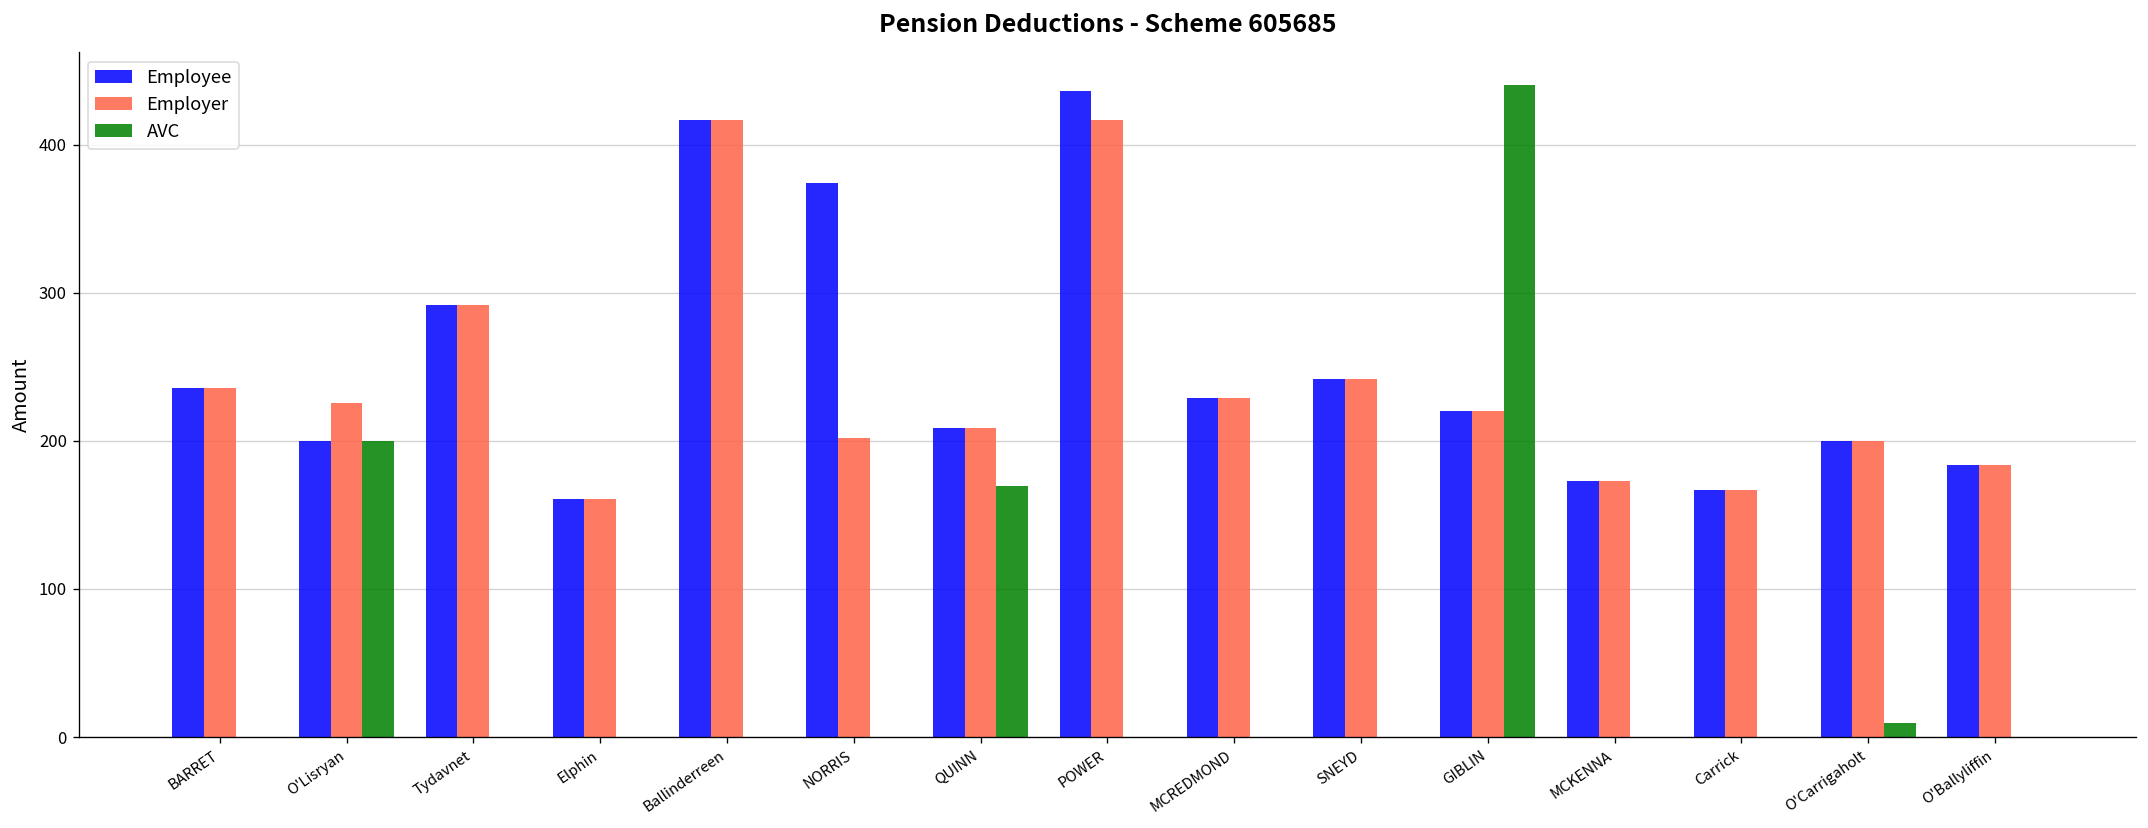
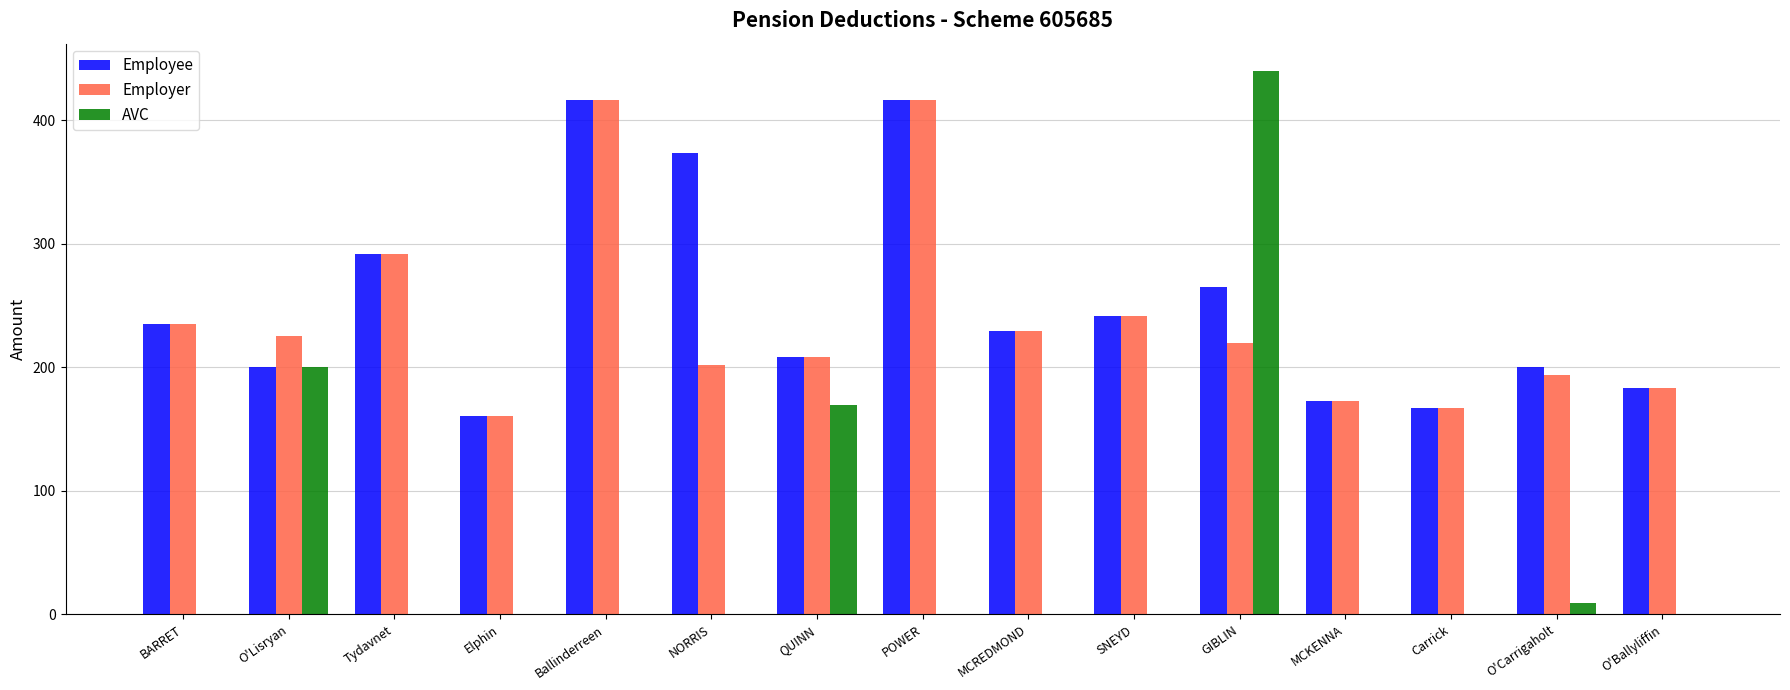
  {
    "Employee": {
      "BARRET": 235,
      "O'Lisryan": 200,
      "Tydavnet": 292,
      "Elphin": 160,
      "Ballinderreen": 417,
      "NORRIS": 374,
      "QUINN": 208,
-     "POWER": 436,
+     "POWER": 417,
      "MCREDMOND": 229,
      "SNEYD": 242,
-     "GIBLIN": 220,
+     "GIBLIN": 265,
      "MCKENNA": 173,
      "Carrick": 167,
      "O'Carrigaholt": 200,
      "O'Ballyliffin": 183
    },
    "Employer": {
      "BARRET": 235,
      "O'Lisryan": 226,
      "Tydavnet": 292,
      "Elphin": 160,
      "Ballinderreen": 417,
      "NORRIS": 202,
      "QUINN": 208,
      "POWER": 417,
      "MCREDMOND": 229,
      "SNEYD": 242,
      "GIBLIN": 220,
      "MCKENNA": 173,
      "Carrick": 167,
-     "O'Carrigaholt": 200,
+     "O'Carrigaholt": 194,
      "O'Ballyliffin": 183
    },
    "AVC": {
      "BARRET": 0,
      "O'Lisryan": 200,
      "Tydavnet": 0,
      "Elphin": 0,
      "Ballinderreen": 0,
      "NORRIS": 0,
      "QUINN": 169,
      "POWER": 0,
      "MCREDMOND": 0,
      "SNEYD": 0,
      "GIBLIN": 440,
      "MCKENNA": 0,
      "Carrick": 0,
      "O'Carrigaholt": 9,
      "O'Ballyliffin": 0
    }
  }
